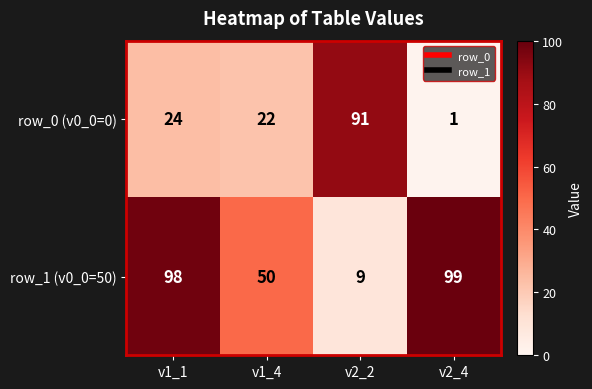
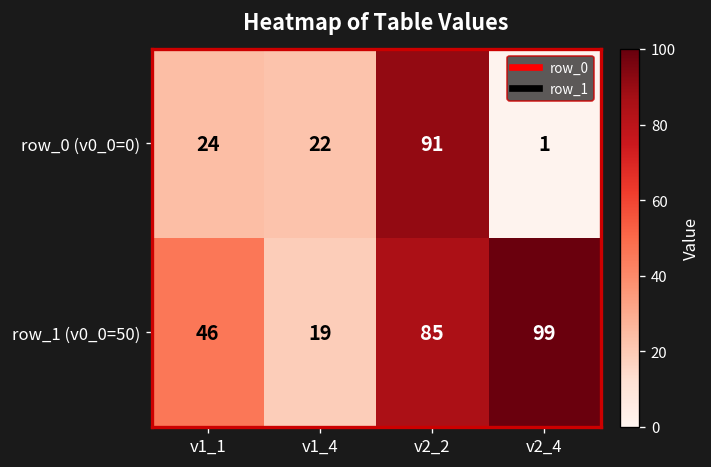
  {
    "row_0 (v0_0=0)": {
      "v1_1": 24,
      "v1_4": 22,
      "v2_2": 91,
      "v2_4": 1
    },
    "row_1 (v0_0=50)": {
-     "v1_1": 98,
-     "v1_4": 50,
-     "v2_2": 9,
+     "v1_1": 46,
+     "v1_4": 19,
+     "v2_2": 85,
      "v2_4": 99
    }
  }
